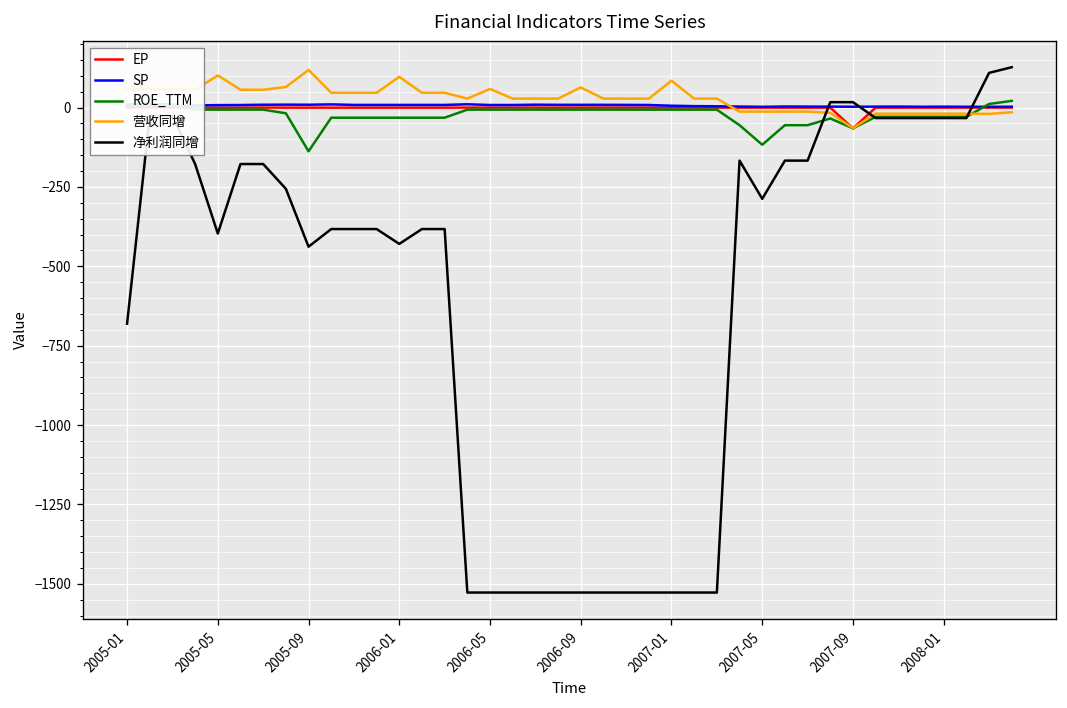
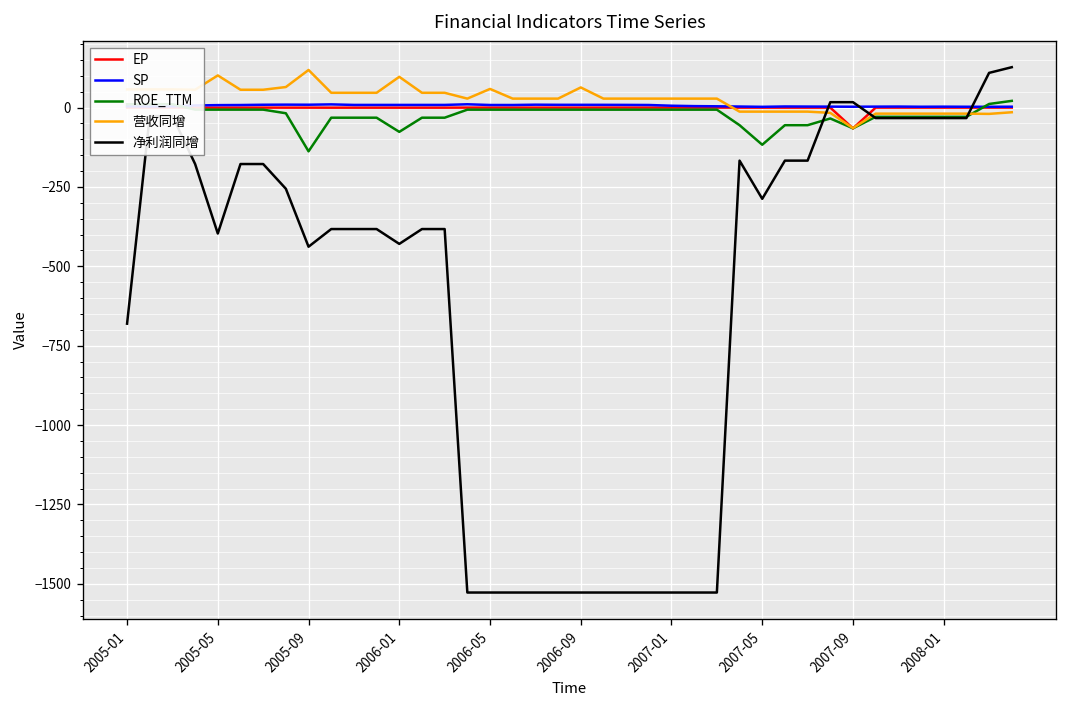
  {
    "SP": {
      "2007-09": 0
    },
    "ROE_TTM": {
      "2005-09": -140,
-     "2006-01": -30,
+     "2006-01": -80,
      "2007-05": -120
    },
    "营收同增": {
      "2005-05": 100,
      "2005-09": 120,
      "2006-01": 100,
      "2006-05": 60,
      "2006-09": 60,
-     "2007-01": 80,
+     "2007-01": 30,
      "2007-05": -10,
      "2008-01": -20
    },
    "净利润同增": {
      "2005-01": -680,
      "2005-05": -400,
      "2005-09": -440,
      "2006-01": -430,
      "2006-05": -1530,
      "2006-09": -1530,
      "2007-01": -1530,
      "2007-05": -290,
      "2007-09": 20
    }
  }
